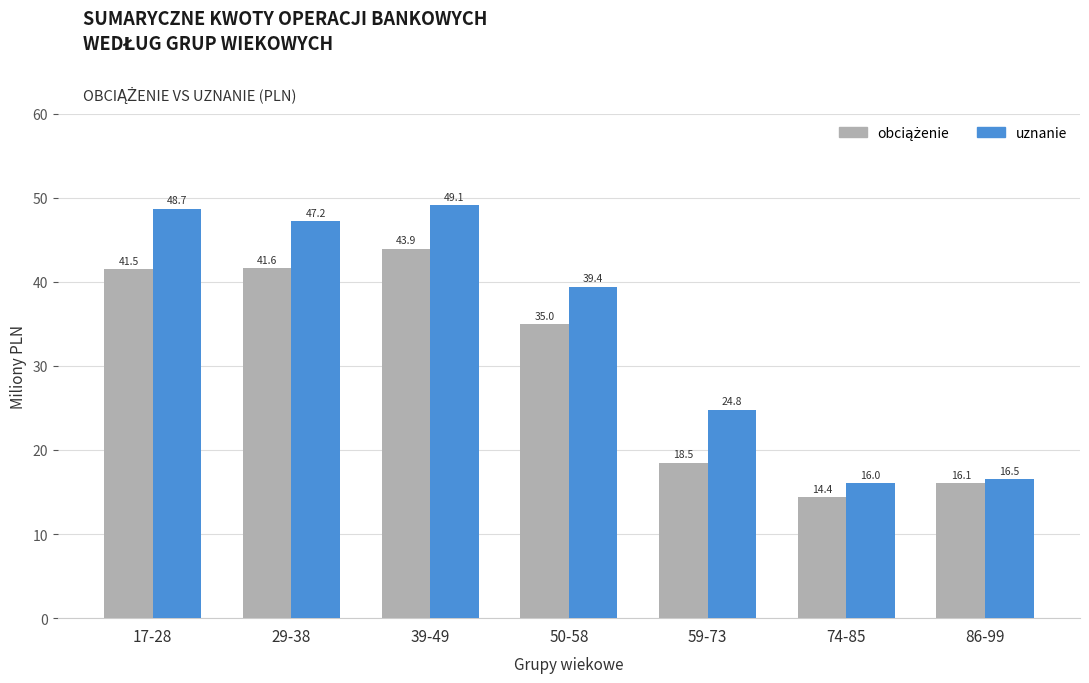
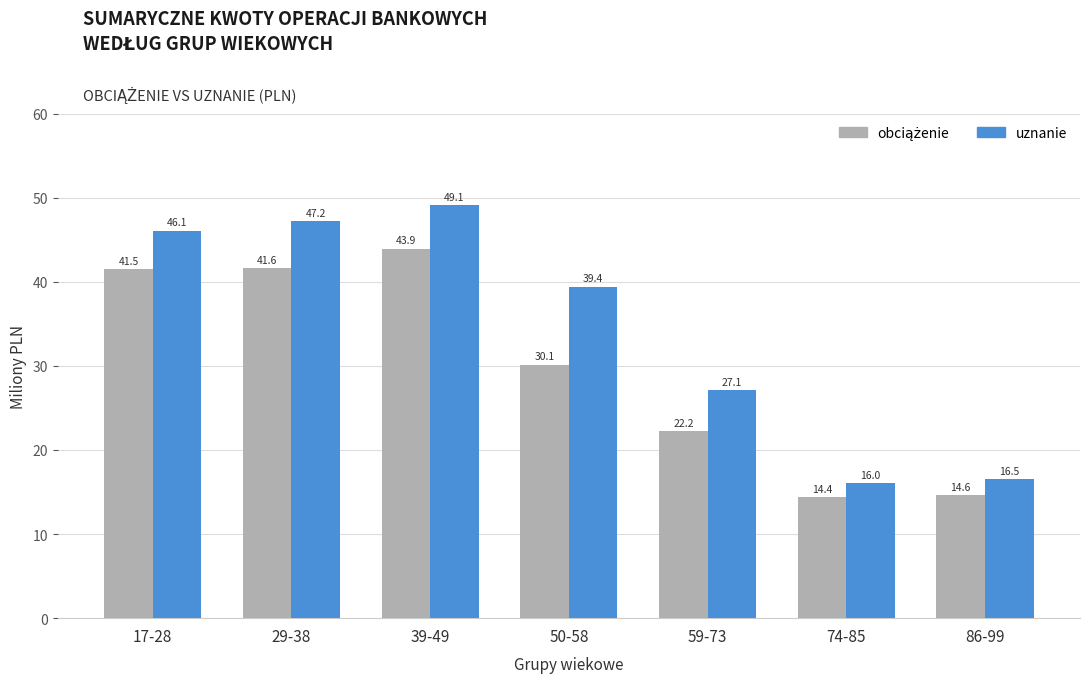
  {
    "obciążenie": {
      "17-28": 41.5,
      "29-38": 41.6,
      "39-49": 43.9,
-     "50-58": 35.0,
-     "59-73": 18.5,
+     "50-58": 30.1,
+     "59-73": 22.2,
      "74-85": 14.4,
-     "86-99": 16.1
+     "86-99": 14.6
    },
    "uznanie": {
-     "17-28": 48.7,
+     "17-28": 46.1,
      "29-38": 47.2,
      "39-49": 49.1,
      "50-58": 39.4,
-     "59-73": 24.8,
+     "59-73": 27.1,
      "74-85": 16.0,
      "86-99": 16.5
    }
  }
